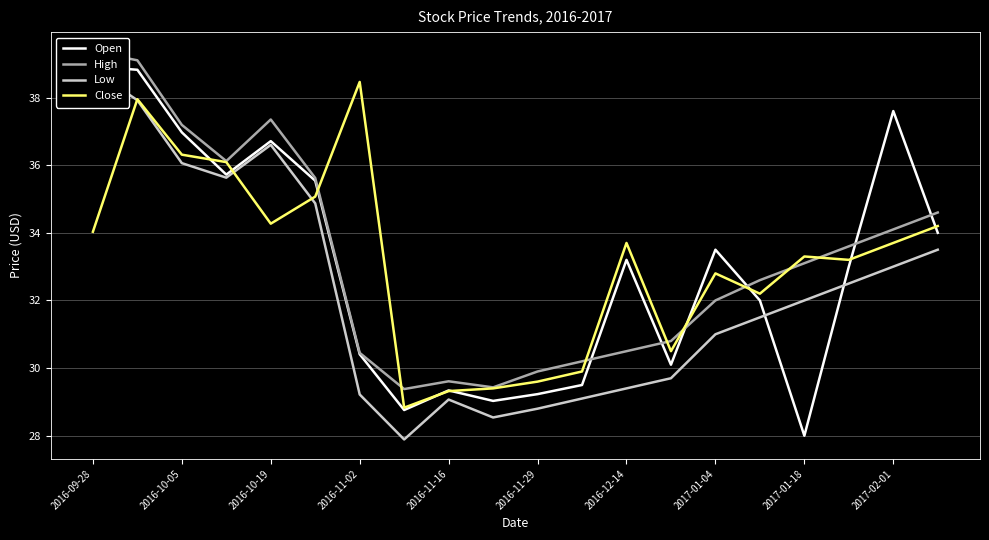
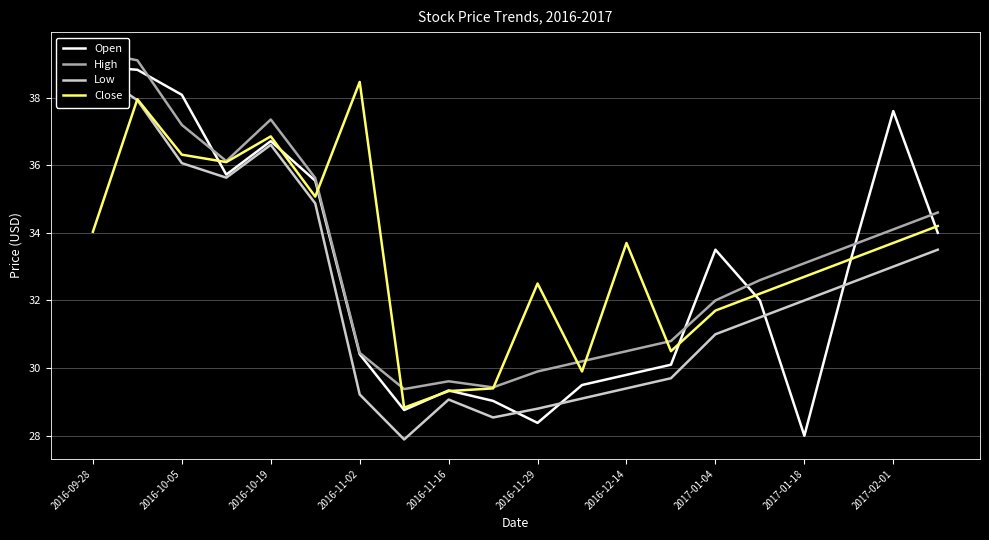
  {
    "Open": {
-     "2016-10-05": 37.0,
+     "2016-10-05": 38.1,
      "2016-10-19": 36.7,
-     "2016-11-29": 29.2,
-     "2016-12-14": 33.2,
+     "2016-11-29": 28.4,
+     "2016-12-14": 29.8,
      "2017-01-04": 33.5,
      "2017-01-18": 28.0,
      "2017-02-01": 37.6
    },
    "Close": {
      "2016-09-28": 34.0,
      "2016-10-05": 36.3,
-     "2016-10-19": 34.3,
+     "2016-10-19": 36.9,
      "2016-11-02": 38.5,
-     "2016-11-29": 29.6,
+     "2016-11-29": 32.5,
      "2016-12-14": 33.7,
-     "2017-01-04": 32.8,
-     "2017-01-18": 33.3,
+     "2017-01-04": 31.7,
+     "2017-01-18": 32.7,
      "2017-02-01": 33.7
    }
  }
